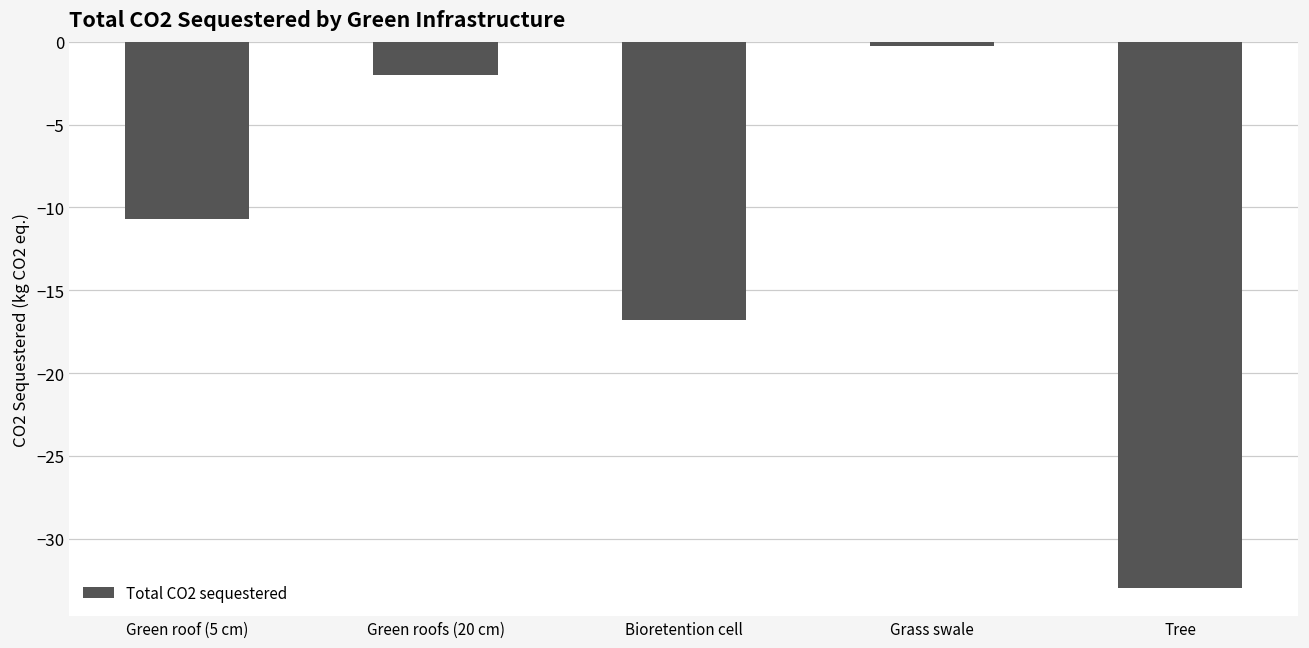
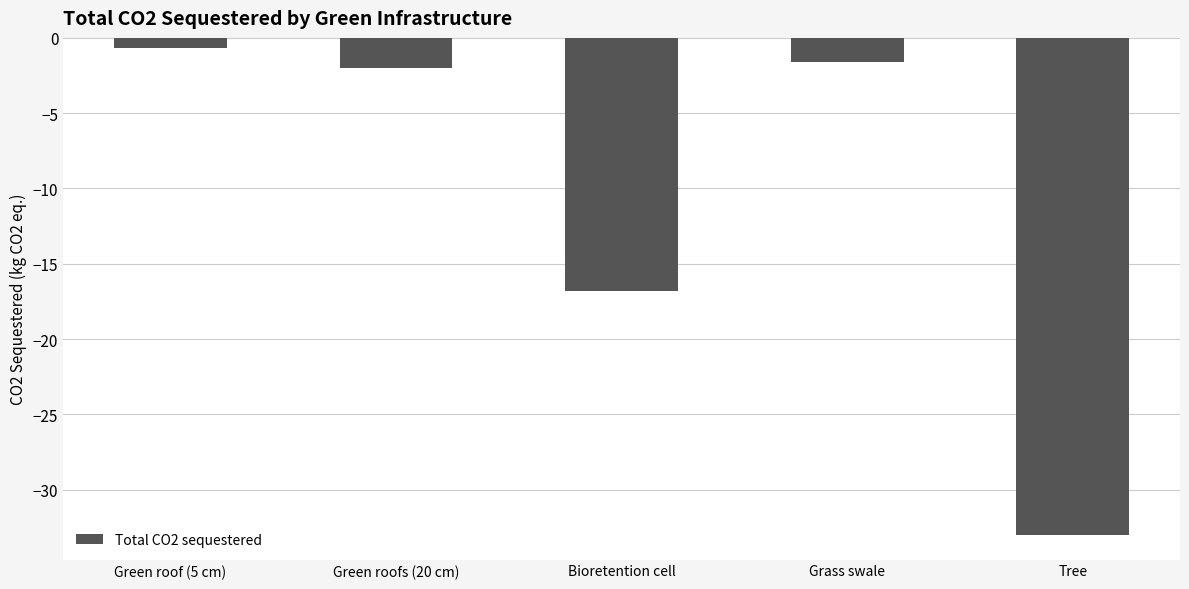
  {
-   "Green roof (5 cm)": -10.7,
+   "Green roof (5 cm)": -0.7,
    "Green roofs (20 cm)": -2.0,
    "Bioretention cell": -16.8,
-   "Grass swale": -0.3,
+   "Grass swale": -1.6,
    "Tree": -33.0
  }
